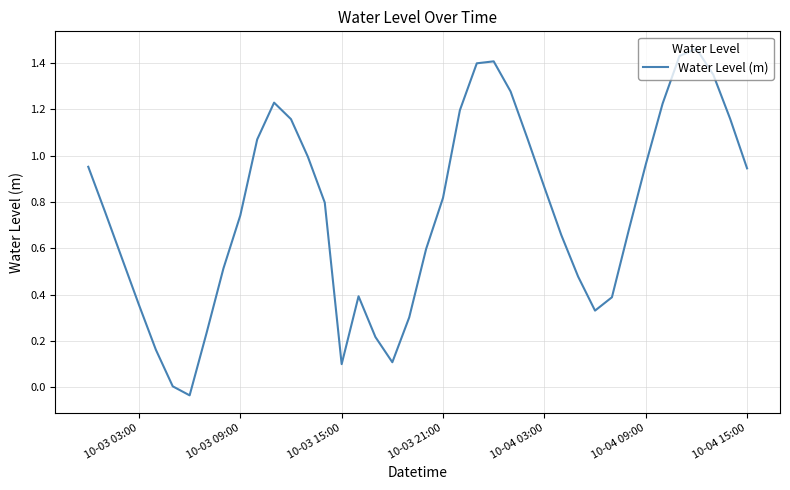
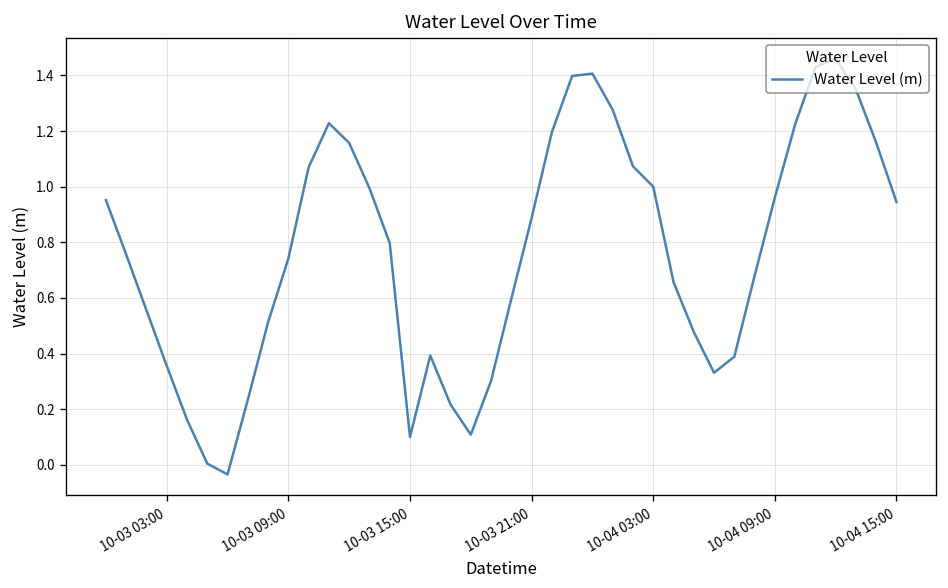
  {
    "10-03 03:00": 0.36,
    "10-03 09:00": 0.74,
    "10-03 15:00": 0.10,
-   "10-03 21:00": 0.82,
-   "10-04 03:00": 0.86,
+   "10-03 21:00": 0.89,
+   "10-04 03:00": 1.00,
    "10-04 09:00": 0.96,
    "10-04 15:00": 0.94
  }
